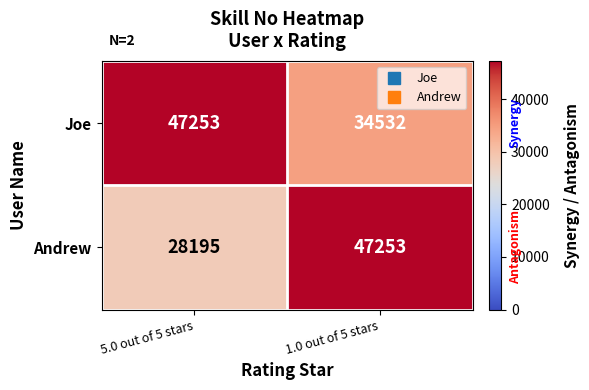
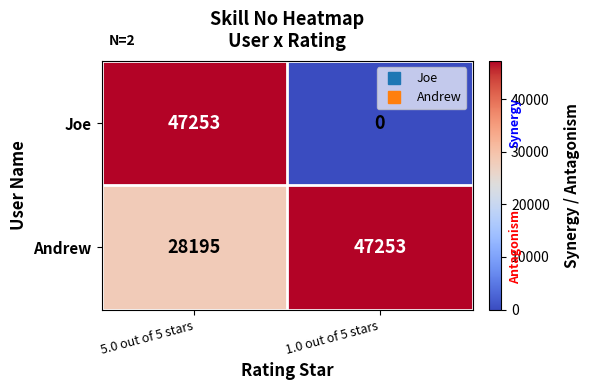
  {
    "Joe": {
      "5.0 out of 5 stars": 47253,
-     "1.0 out of 5 stars": 34532
+     "1.0 out of 5 stars": 0
    },
    "Andrew": {
      "5.0 out of 5 stars": 28195,
      "1.0 out of 5 stars": 47253
    }
  }
